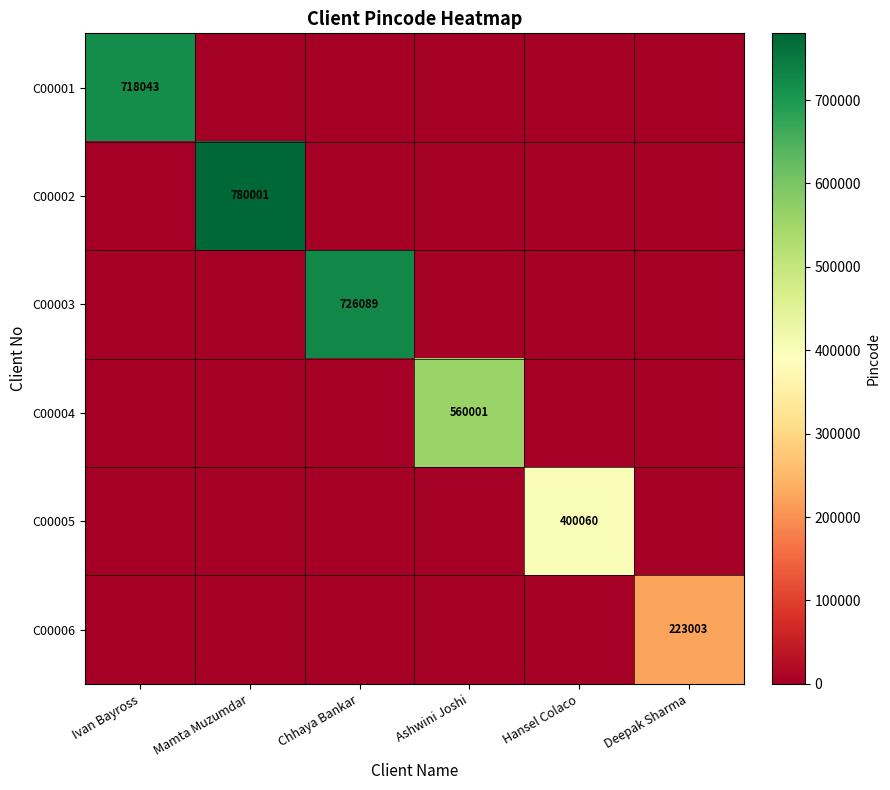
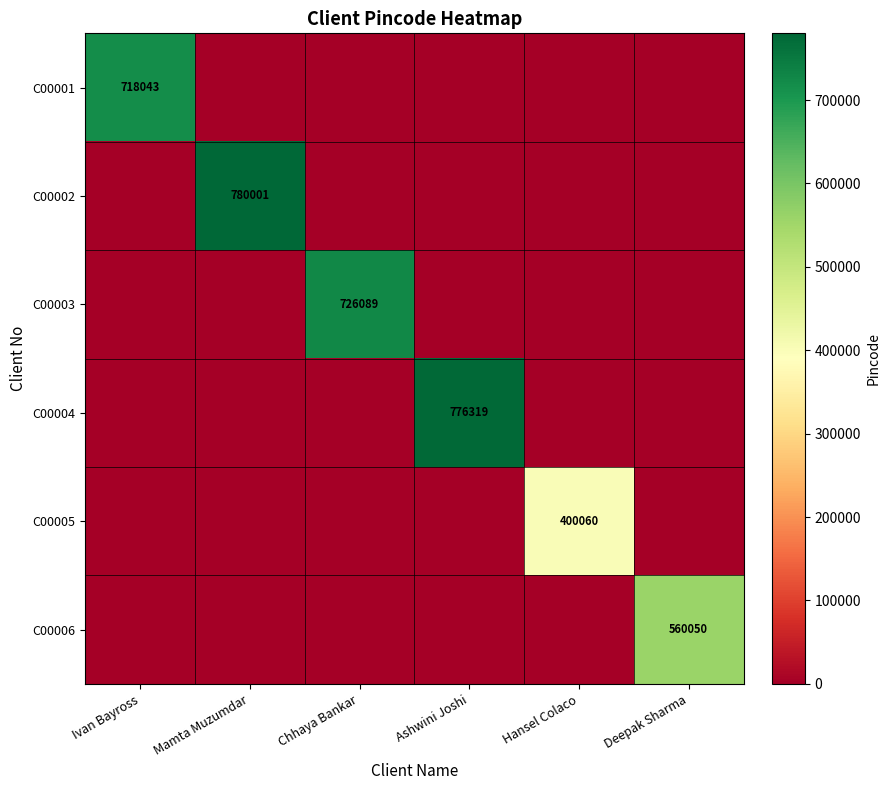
  {
    "C00001": {
      "Ivan Bayross": 718043
    },
    "C00002": {
      "Mamta Muzumdar": 780001
    },
    "C00003": {
      "Chhaya Bankar": 726089
    },
    "C00004": {
-     "Ashwini Joshi": 560001
+     "Ashwini Joshi": 776319
    },
    "C00005": {
      "Hansel Colaco": 400060
    },
    "C00006": {
-     "Deepak Sharma": 223003
+     "Deepak Sharma": 560050
    }
  }
